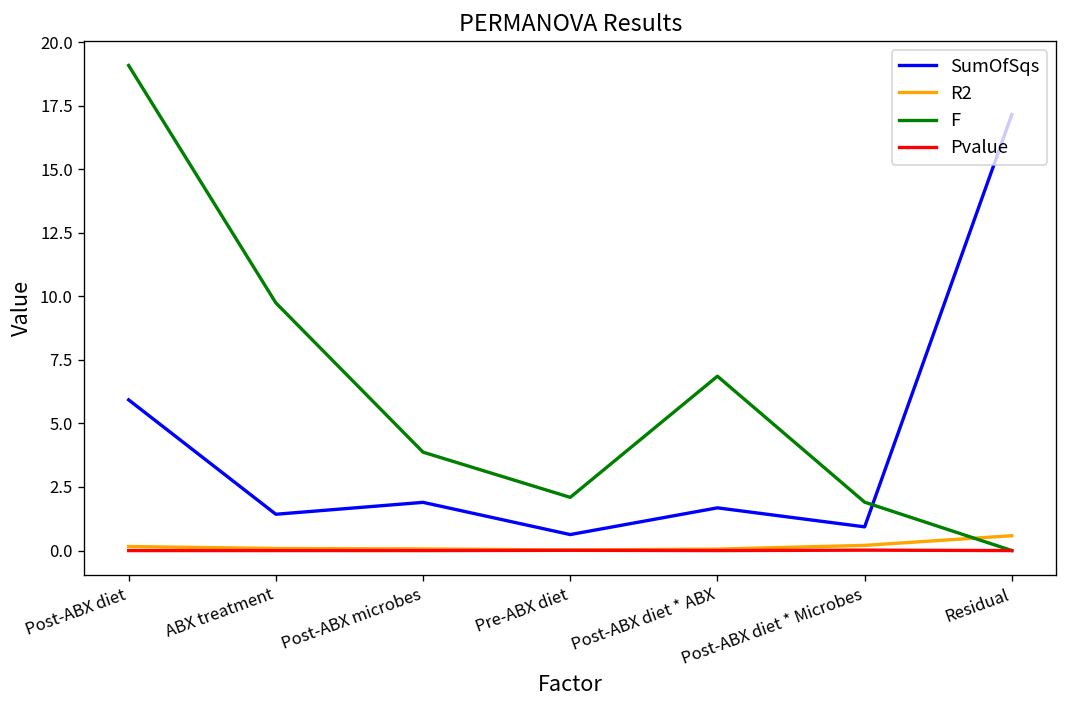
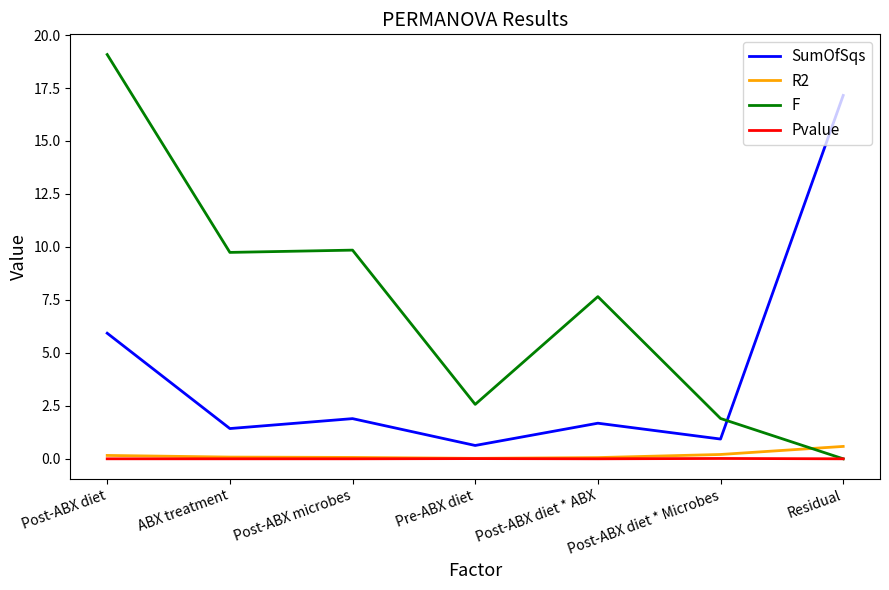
  {
    "SumOfSqs": {
      "Post-ABX diet": 5.9,
      "ABX treatment": 1.4,
      "Post-ABX microbes": 1.9,
      "Pre-ABX diet": 0.6,
      "Post-ABX diet * ABX": 1.7,
      "Post-ABX diet * Microbes": 0.9
    },
    "R2": {
      "Post-ABX diet": 0.2,
      "Post-ABX diet * Microbes": 0.2,
      "Residual": 0.6
    },
    "F": {
      "Post-ABX diet": 19.1,
      "ABX treatment": 9.7,
-     "Post-ABX microbes": 3.9,
-     "Pre-ABX diet": 2.1,
-     "Post-ABX diet * ABX": 6.9,
+     "Post-ABX microbes": 9.8,
+     "Pre-ABX diet": 2.6,
+     "Post-ABX diet * ABX": 7.7,
      "Post-ABX diet * Microbes": 1.9
    },
    "Pvalue": {
      "Post-ABX diet": 0.0,
      "Post-ABX diet * Microbes": 0.0
    }
  }
